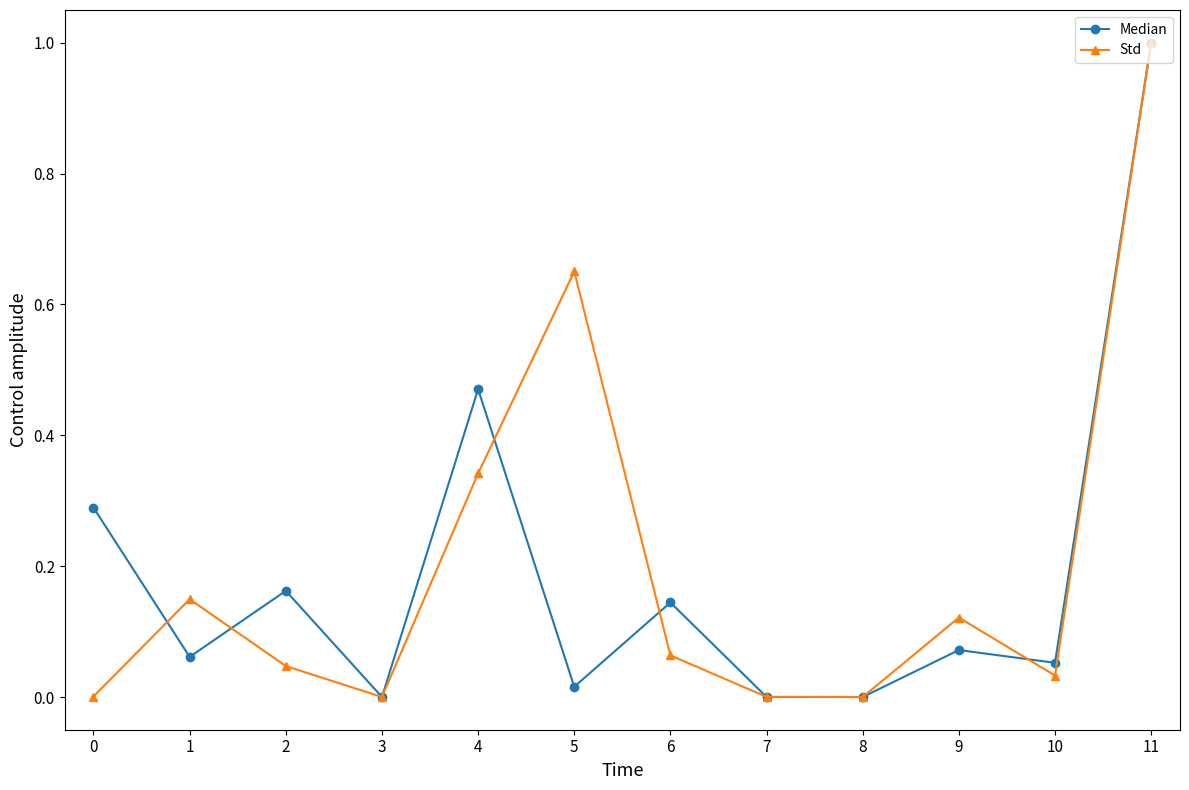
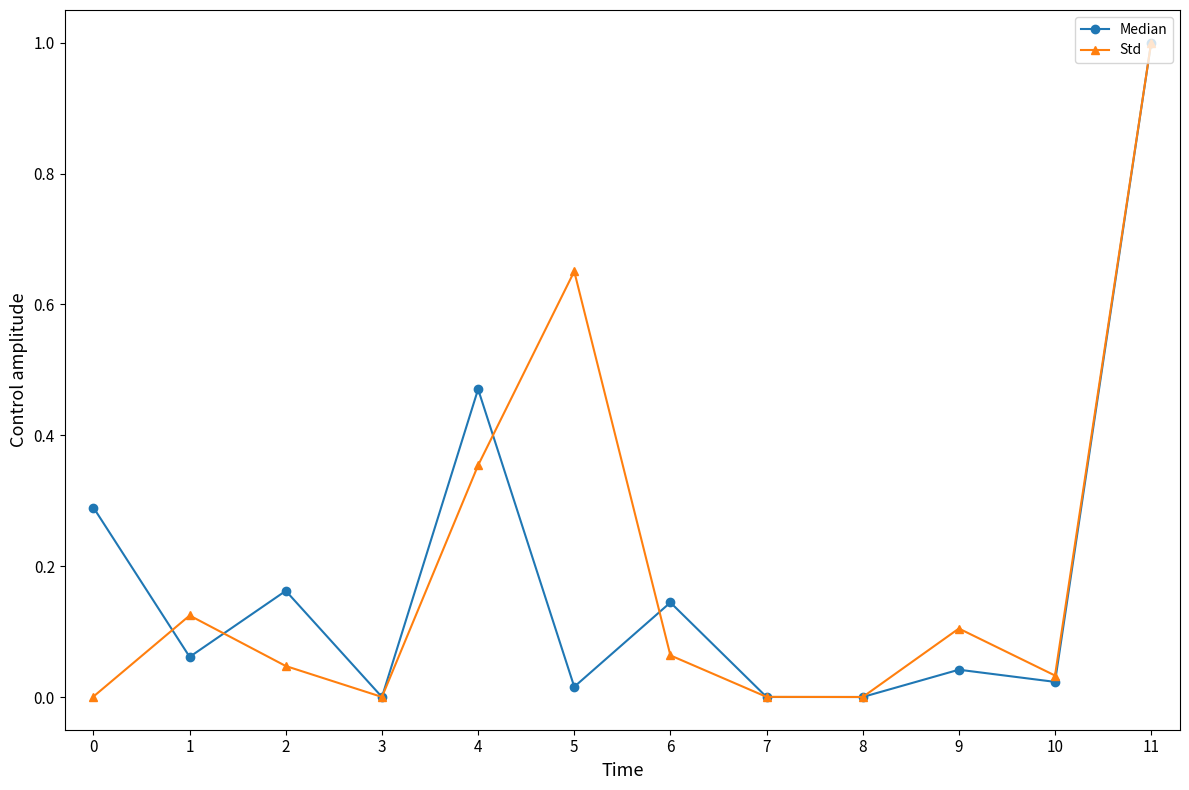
  {
    "Median": {
      "0": 0.29,
      "1": 0.06,
      "2": 0.16,
      "4": 0.47,
      "5": 0.02,
      "6": 0.14,
-     "9": 0.07,
-     "10": 0.05
+     "9": 0.04,
+     "10": 0.02
    },
    "Std": {
      "0": 0.00,
-     "1": 0.15,
+     "1": 0.12,
      "2": 0.05,
-     "4": 0.34,
+     "4": 0.35,
      "5": 0.65,
      "6": 0.06,
-     "9": 0.12,
+     "9": 0.10,
      "10": 0.03
    }
  }
